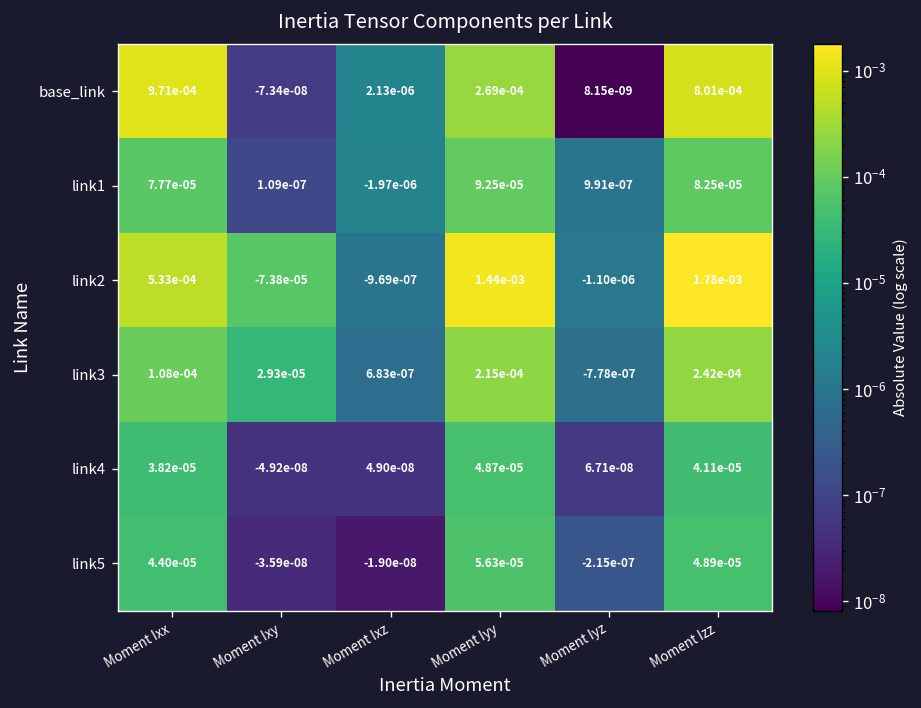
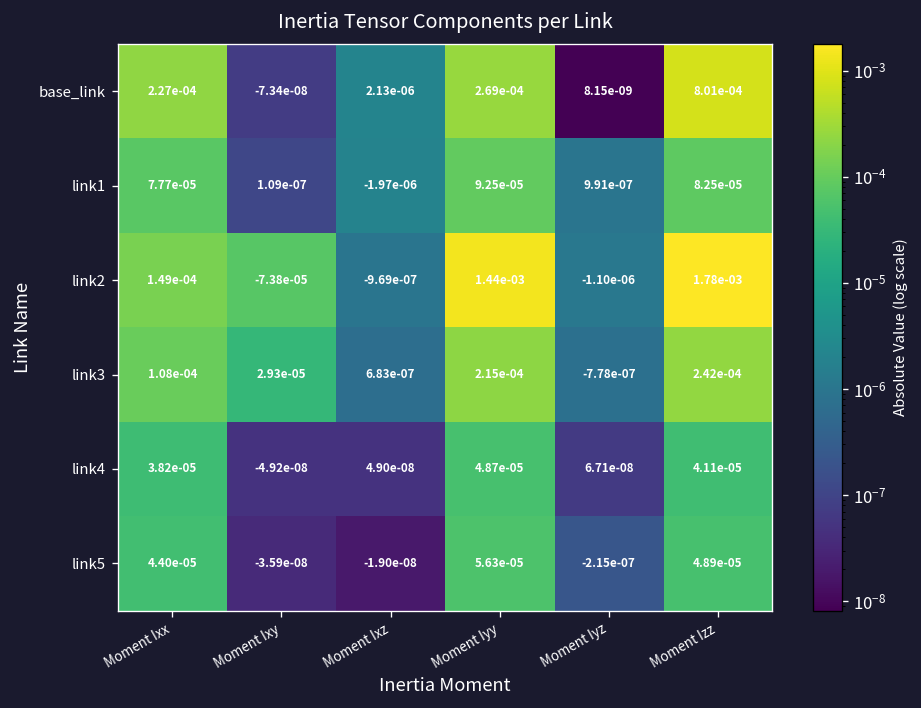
  {
    "base_link": {
-     "Moment Ixx": "9.71e-04",
+     "Moment Ixx": "2.27e-04",
      "Moment Ixy": "-7.34e-08",
      "Moment Ixz": "2.13e-06",
      "Moment Iyy": "2.69e-04",
      "Moment Iyz": "8.15e-09",
      "Moment Izz": "8.01e-04"
    },
    "link1": {
      "Moment Ixx": "7.77e-05",
      "Moment Ixy": "1.09e-07",
      "Moment Ixz": "-1.97e-06",
      "Moment Iyy": "9.25e-05",
      "Moment Iyz": "9.91e-07",
      "Moment Izz": "8.25e-05"
    },
    "link2": {
-     "Moment Ixx": "5.33e-04",
+     "Moment Ixx": "1.49e-04",
      "Moment Ixy": "-7.38e-05",
      "Moment Ixz": "-9.69e-07",
      "Moment Iyy": "1.44e-03",
      "Moment Iyz": "-1.10e-06",
      "Moment Izz": "1.78e-03"
    },
    "link3": {
      "Moment Ixx": "1.08e-04",
      "Moment Ixy": "2.93e-05",
      "Moment Ixz": "6.83e-07",
      "Moment Iyy": "2.15e-04",
      "Moment Iyz": "-7.78e-07",
      "Moment Izz": "2.42e-04"
    },
    "link4": {
      "Moment Ixx": "3.82e-05",
      "Moment Ixy": "-4.92e-08",
      "Moment Ixz": "4.90e-08",
      "Moment Iyy": "4.87e-05",
      "Moment Iyz": "6.71e-08",
      "Moment Izz": "4.11e-05"
    },
    "link5": {
      "Moment Ixx": "4.40e-05",
      "Moment Ixy": "-3.59e-08",
      "Moment Ixz": "-1.90e-08",
      "Moment Iyy": "5.63e-05",
      "Moment Iyz": "-2.15e-07",
      "Moment Izz": "4.89e-05"
    }
  }
